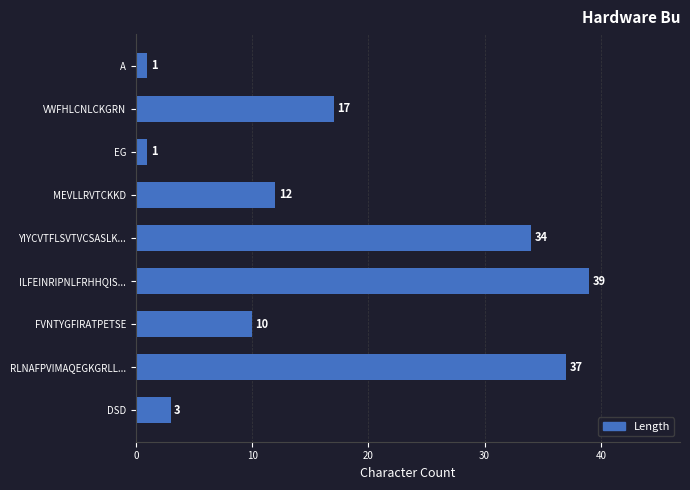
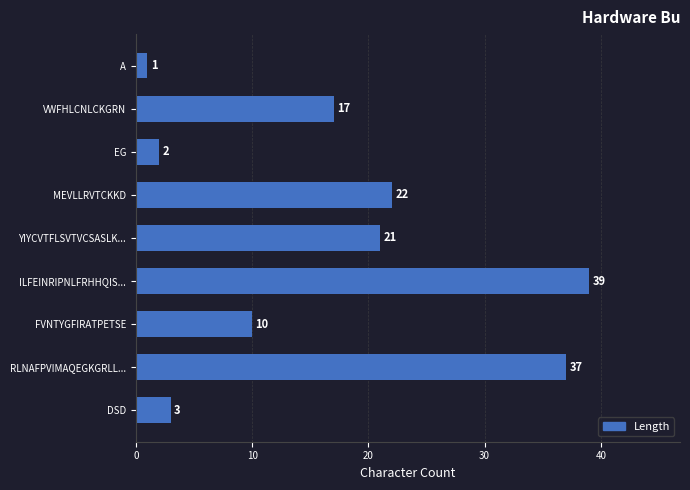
  {
    "A": 1,
    "VWFHLCNLCKGRN": 17,
-   "EG": 1,
-   "MEVLLRVTCKKD": 12,
-   "YIYCVTFLSVTVCSASLK...": 34,
+   "EG": 2,
+   "MEVLLRVTCKKD": 22,
+   "YIYCVTFLSVTVCSASLK...": 21,
    "ILFEINRIPNLFRHHQIS...": 39,
    "FVNTYGFIRATPETSE": 10,
    "RLNAFPVIMAQEGKGRLL...": 37,
    "DSD": 3
  }
